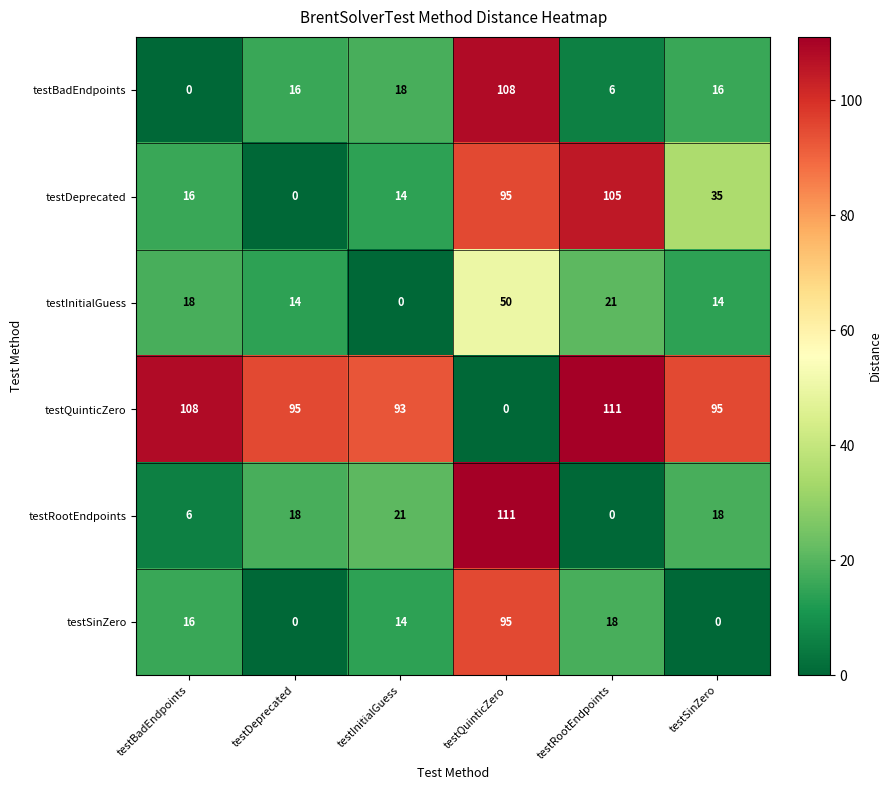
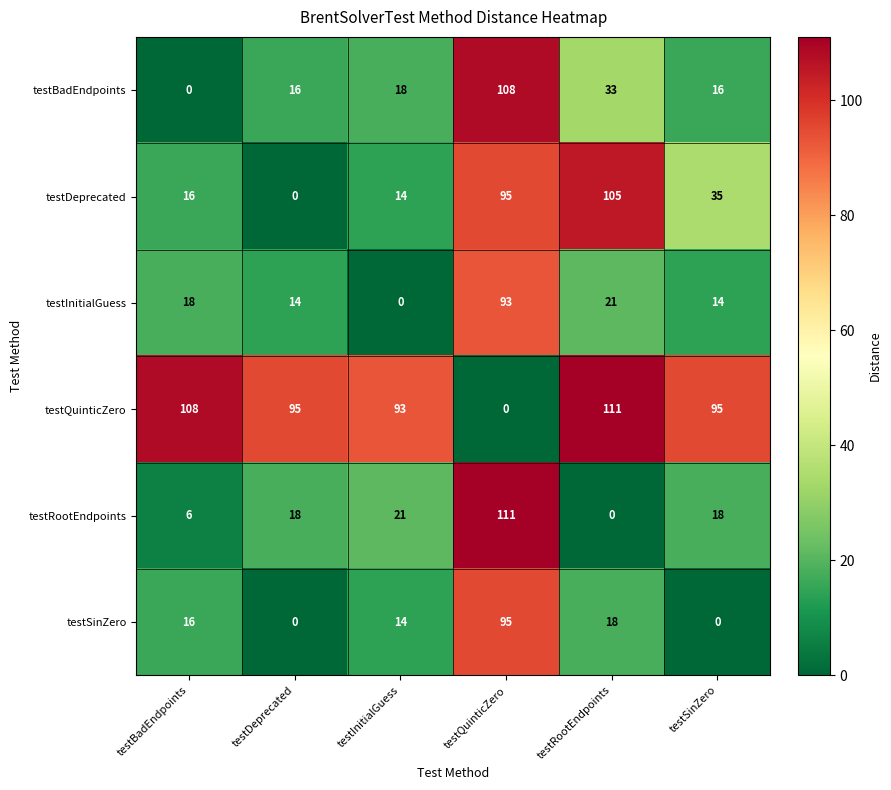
  {
    "testBadEndpoints": {
      "testBadEndpoints": 0,
      "testDeprecated": 16,
      "testInitialGuess": 18,
      "testQuinticZero": 108,
-     "testRootEndpoints": 6,
+     "testRootEndpoints": 33,
      "testSinZero": 16
    },
    "testDeprecated": {
      "testBadEndpoints": 16,
      "testDeprecated": 0,
      "testInitialGuess": 14,
      "testQuinticZero": 95,
      "testRootEndpoints": 105,
      "testSinZero": 35
    },
    "testInitialGuess": {
      "testBadEndpoints": 18,
      "testDeprecated": 14,
      "testInitialGuess": 0,
-     "testQuinticZero": 50,
+     "testQuinticZero": 93,
      "testRootEndpoints": 21,
      "testSinZero": 14
    },
    "testQuinticZero": {
      "testBadEndpoints": 108,
      "testDeprecated": 95,
      "testInitialGuess": 93,
      "testQuinticZero": 0,
      "testRootEndpoints": 111,
      "testSinZero": 95
    },
    "testRootEndpoints": {
      "testBadEndpoints": 6,
      "testDeprecated": 18,
      "testInitialGuess": 21,
      "testQuinticZero": 111,
      "testRootEndpoints": 0,
      "testSinZero": 18
    },
    "testSinZero": {
      "testBadEndpoints": 16,
      "testDeprecated": 0,
      "testInitialGuess": 14,
      "testQuinticZero": 95,
      "testRootEndpoints": 18,
      "testSinZero": 0
    }
  }
